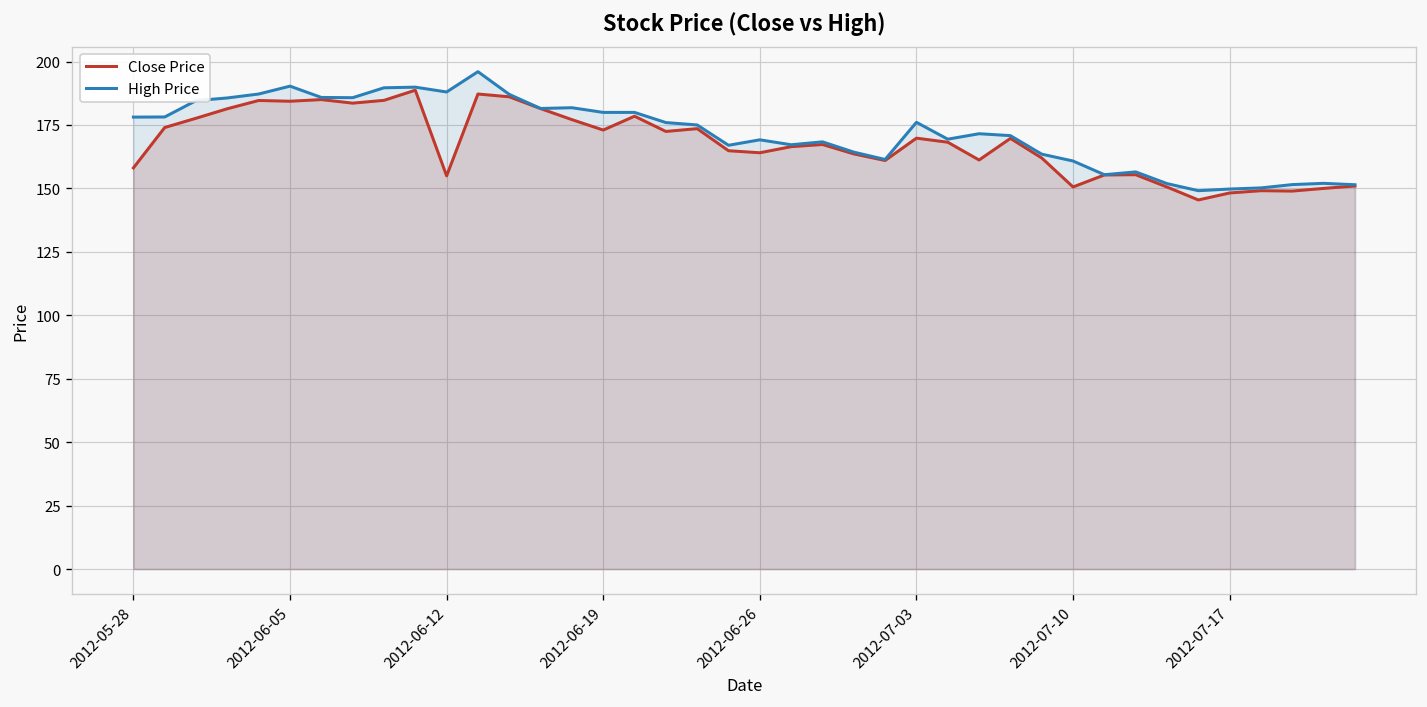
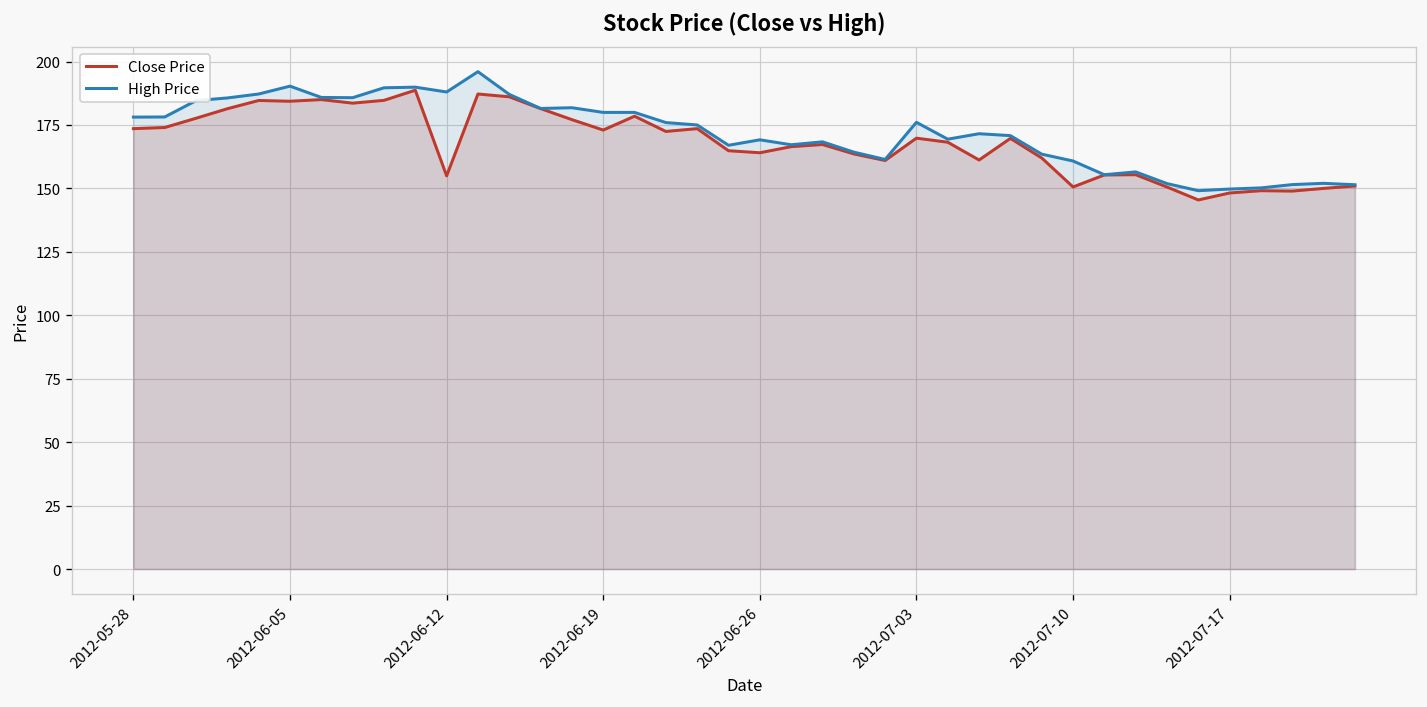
  {
    "Close Price": {
-     "2012-05-28": 158,
+     "2012-05-28": 174,
      "2012-06-05": 184,
      "2012-06-12": 155,
      "2012-06-19": 173,
      "2012-06-26": 164,
      "2012-07-03": 170,
      "2012-07-10": 151,
      "2012-07-17": 148
    },
    "High Price": {
      "2012-05-28": 178,
      "2012-06-05": 190,
      "2012-06-12": 188,
      "2012-06-19": 180,
      "2012-06-26": 169,
      "2012-07-03": 176,
      "2012-07-10": 161,
      "2012-07-17": 150
    }
  }
